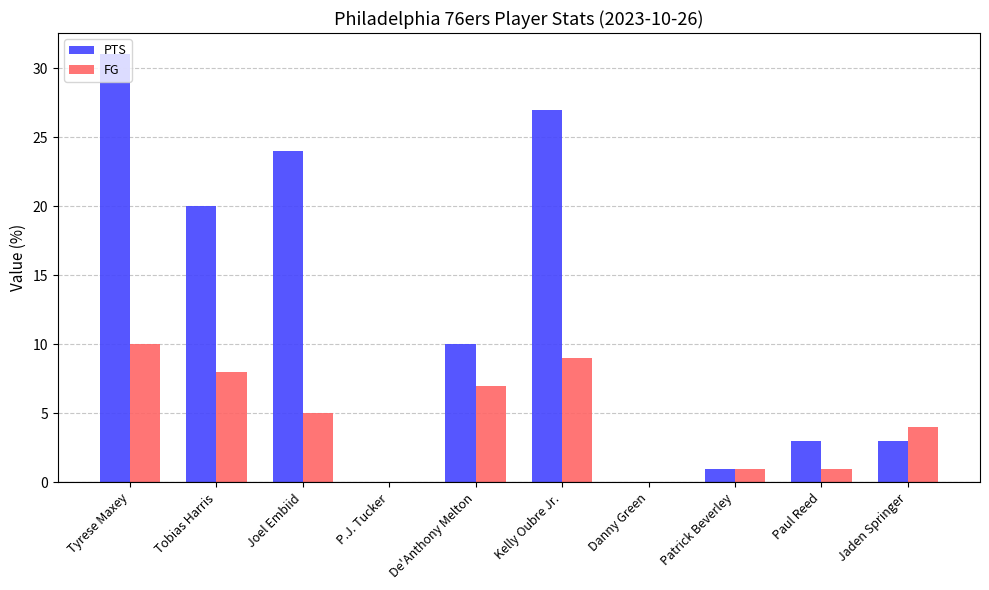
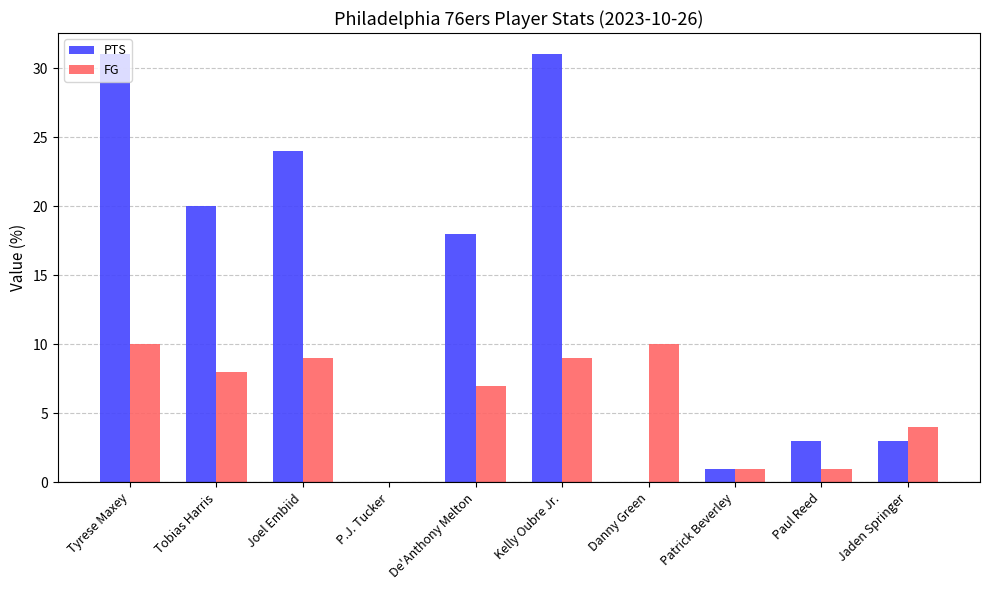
  {
    "PTS": {
      "Tobias Harris": 20,
      "Joel Embiid": 24,
      "P.J. Tucker": 0,
-     "De'Anthony Melton": 10,
-     "Kelly Oubre Jr.": 27,
+     "De'Anthony Melton": 18,
+     "Kelly Oubre Jr.": 31,
      "Danny Green": 0,
      "Patrick Beverley": 1,
      "Paul Reed": 3,
      "Jaden Springer": 3
    },
    "FG": {
      "Tyrese Maxey": 10,
      "Tobias Harris": 8,
-     "Joel Embiid": 5,
+     "Joel Embiid": 9,
      "P.J. Tucker": 0,
      "De'Anthony Melton": 7,
      "Kelly Oubre Jr.": 9,
-     "Danny Green": 0,
+     "Danny Green": 10,
      "Patrick Beverley": 1,
      "Paul Reed": 1,
      "Jaden Springer": 4
    }
  }
